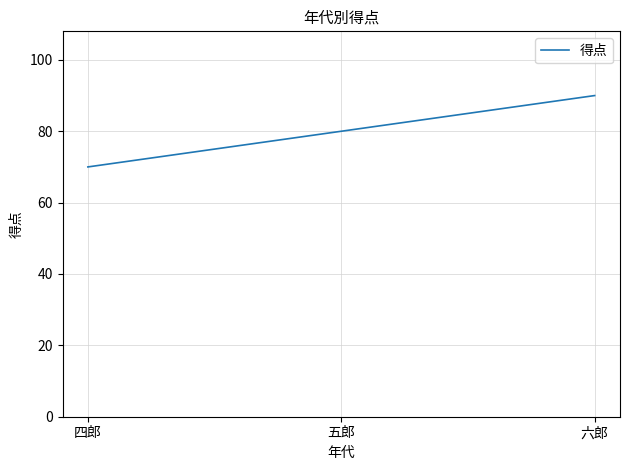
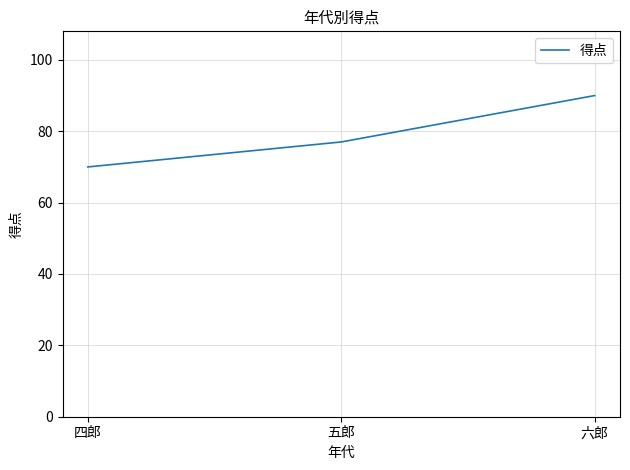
  {
    "四郎": 70,
-   "五郎": 80,
+   "五郎": 77,
    "六郎": 90
  }
